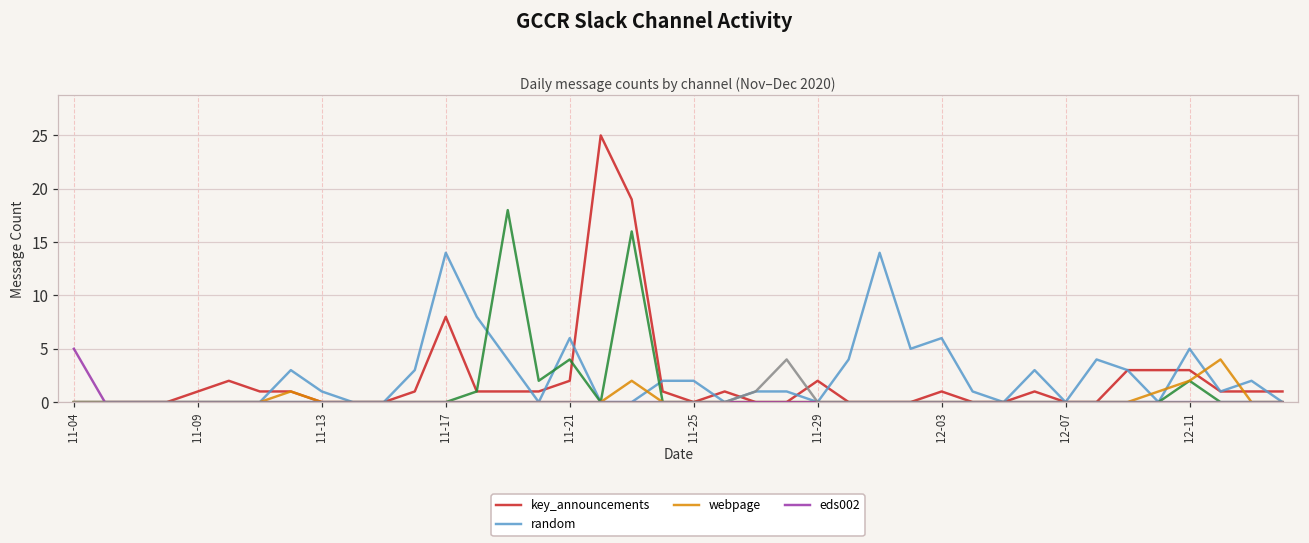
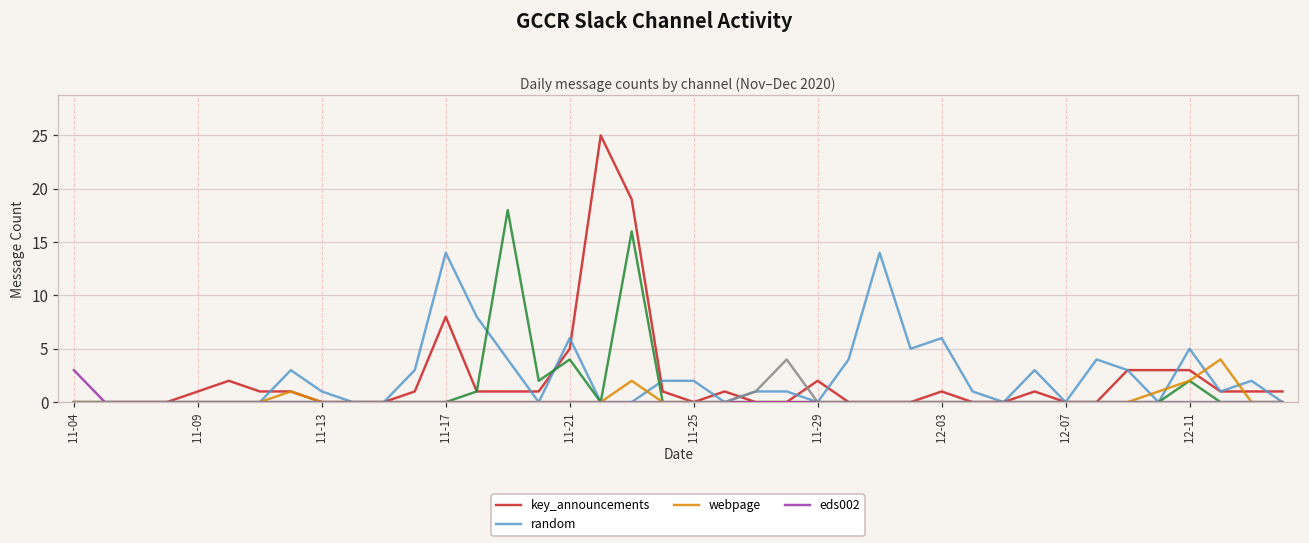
  {
    "key_announcements": {
      "11-09": 1,
      "11-17": 8,
-     "11-21": 2,
+     "11-21": 5,
      "11-29": 2,
      "12-03": 1,
      "12-11": 3
    },
    "random": {
      "11-13": 1,
      "11-17": 14,
      "11-21": 6,
      "11-25": 2,
      "12-03": 6,
      "12-11": 5
    },
    "eds002": {
-     "11-04": 5
+     "11-04": 3
    }
  }
